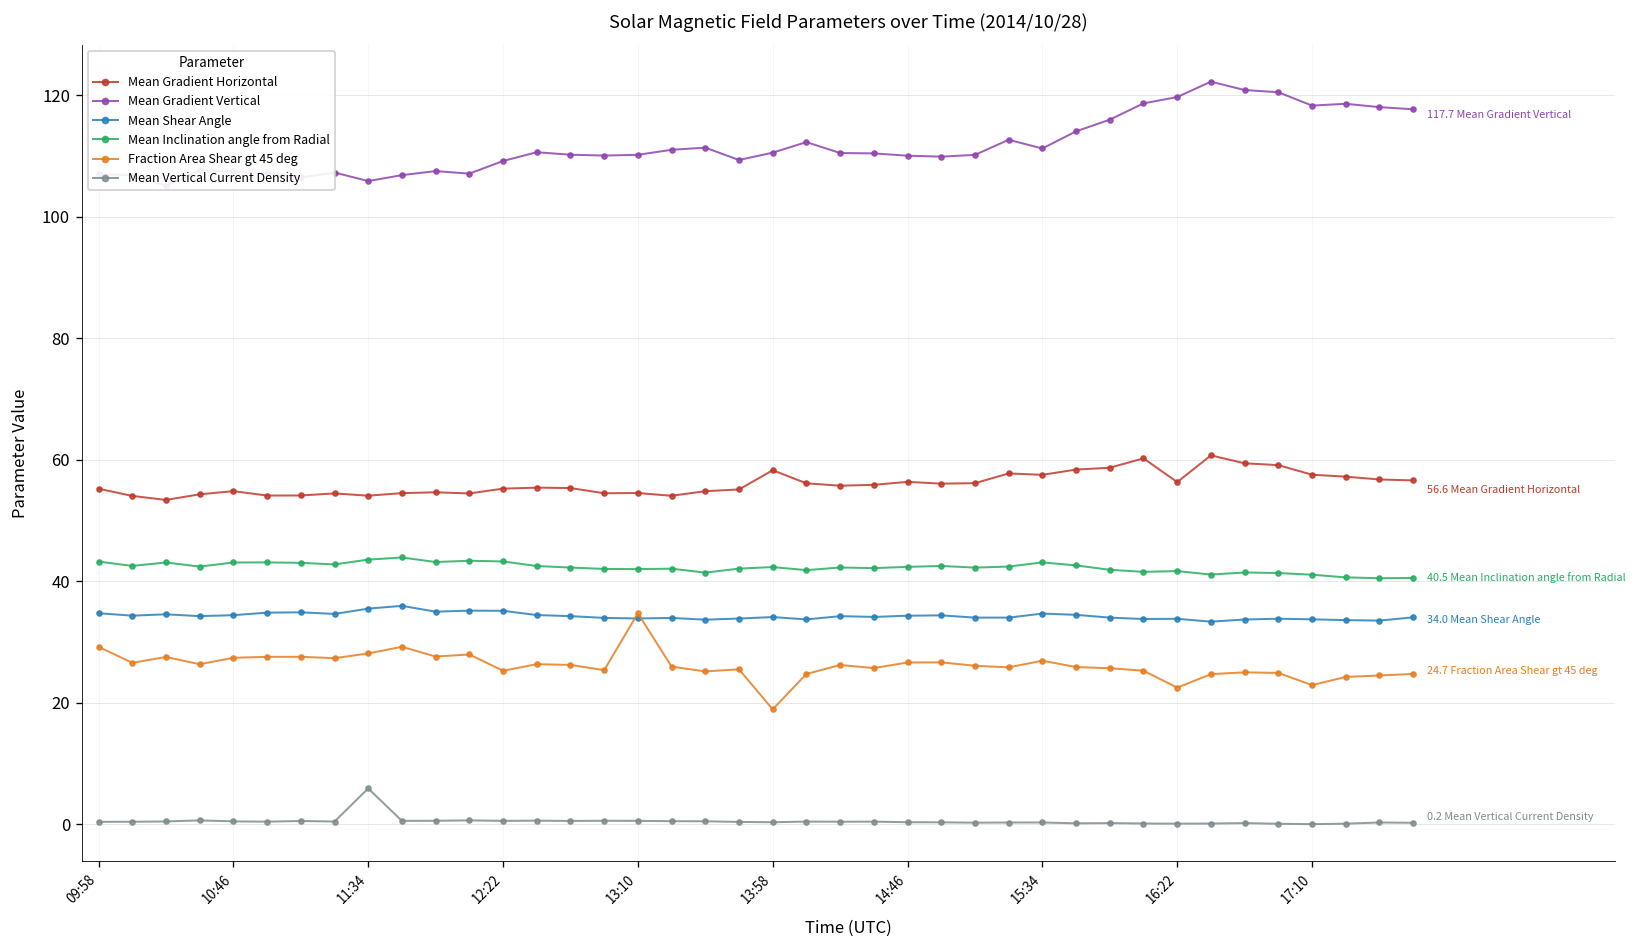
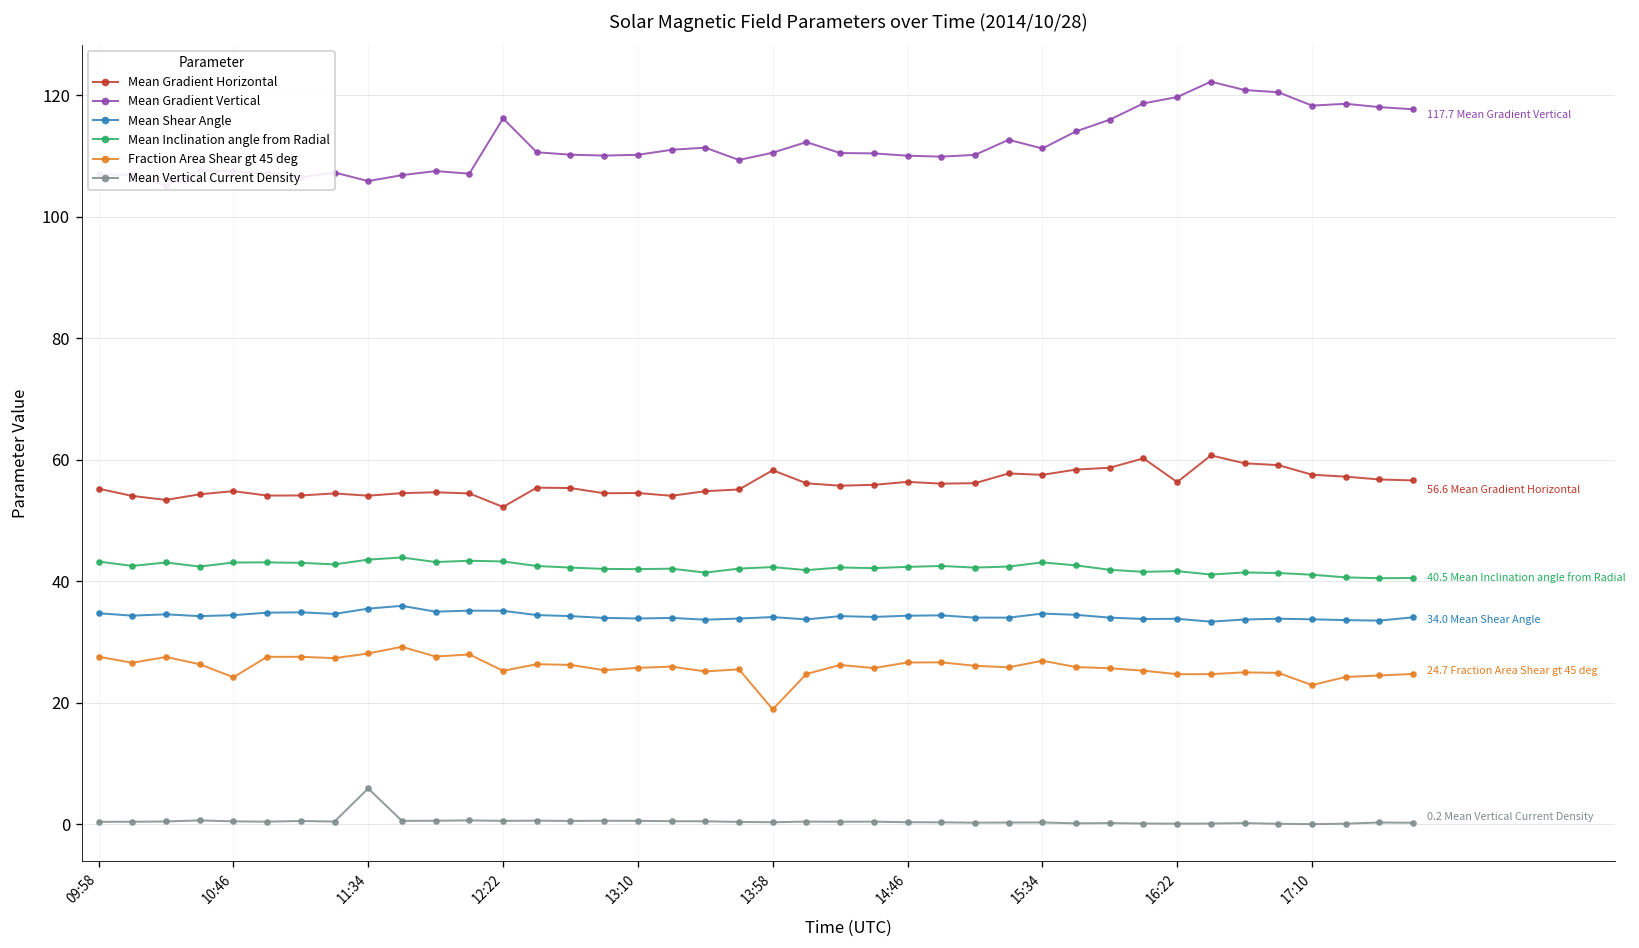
  {
    "Mean Gradient Horizontal": {
      "09:58": 55,
      "10:46": 55,
      "11:34": 54,
-     "12:22": 55,
+     "12:22": 52,
      "13:10": 55,
      "13:58": 58,
      "14:46": 56,
      "15:34": 57,
      "16:22": 56,
      "17:10": 58
    },
    "Mean Gradient Vertical": {
      "11:34": 106,
-     "12:22": 109,
+     "12:22": 116,
      "13:10": 110,
      "13:58": 111,
      "14:46": 110,
      "15:34": 111,
      "16:22": 120,
      "17:10": 118
    },
    "Mean Shear Angle": {
      "09:58": 35,
      "10:46": 34,
      "11:34": 35,
      "12:22": 35,
      "13:10": 34,
      "13:58": 34,
      "14:46": 34,
      "15:34": 35,
      "16:22": 34,
      "17:10": 34
    },
    "Mean Inclination angle from Radial": {
      "09:58": 43,
      "10:46": 43,
      "11:34": 44,
      "12:22": 43,
      "13:10": 42,
      "13:58": 42,
      "14:46": 42,
      "15:34": 43,
      "16:22": 42,
      "17:10": 41
    },
    "Fraction Area Shear gt 45 deg": {
-     "09:58": 29,
-     "10:46": 27,
+     "09:58": 28,
+     "10:46": 24,
      "11:34": 28,
      "12:22": 25,
-     "13:10": 35,
+     "13:10": 26,
      "13:58": 19,
      "14:46": 27,
      "15:34": 27,
-     "16:22": 22,
+     "16:22": 25,
      "17:10": 23
    },
    "Mean Vertical Current Density": {
      "09:58": 0,
      "10:46": 0,
      "11:34": 6,
      "12:22": 1,
      "13:10": 1,
      "13:58": 0,
      "14:46": 0,
      "15:34": 0,
      "16:22": 0,
      "17:10": 0
    }
  }
